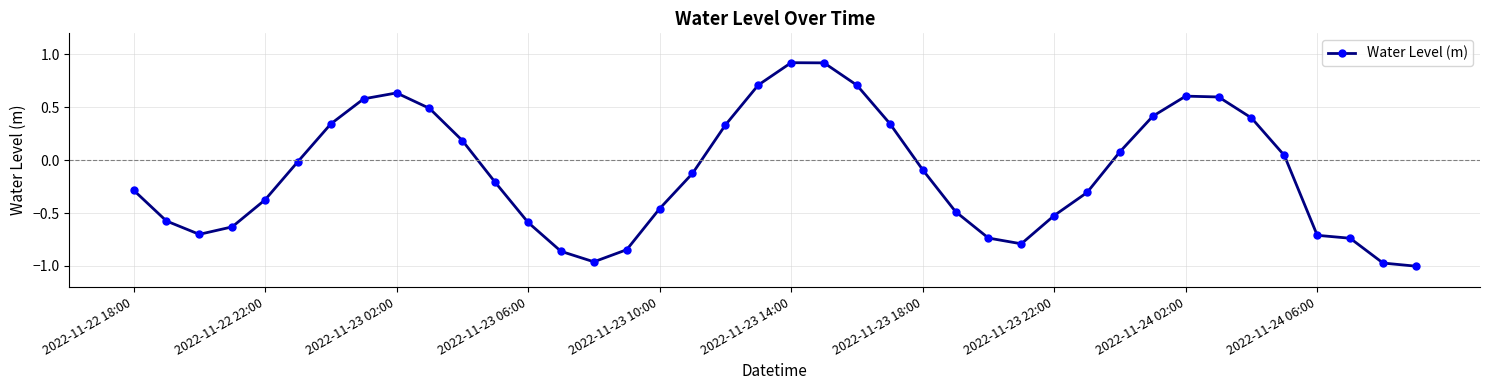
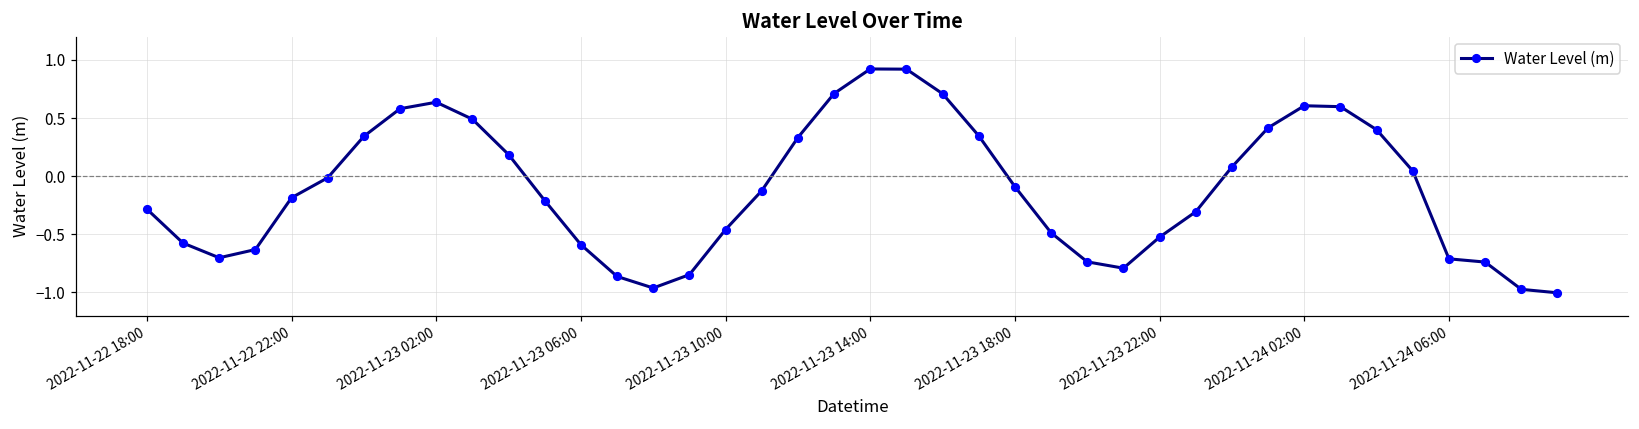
  {
    "2022-11-22 18:00": -0.28,
-   "2022-11-22 22:00": -0.38,
+   "2022-11-22 22:00": -0.19,
    "2022-11-23 02:00": 0.64,
    "2022-11-23 06:00": -0.59,
    "2022-11-23 10:00": -0.46,
    "2022-11-23 14:00": 0.92,
    "2022-11-23 18:00": -0.09,
    "2022-11-23 22:00": -0.52,
    "2022-11-24 02:00": 0.61,
    "2022-11-24 06:00": -0.71
  }
